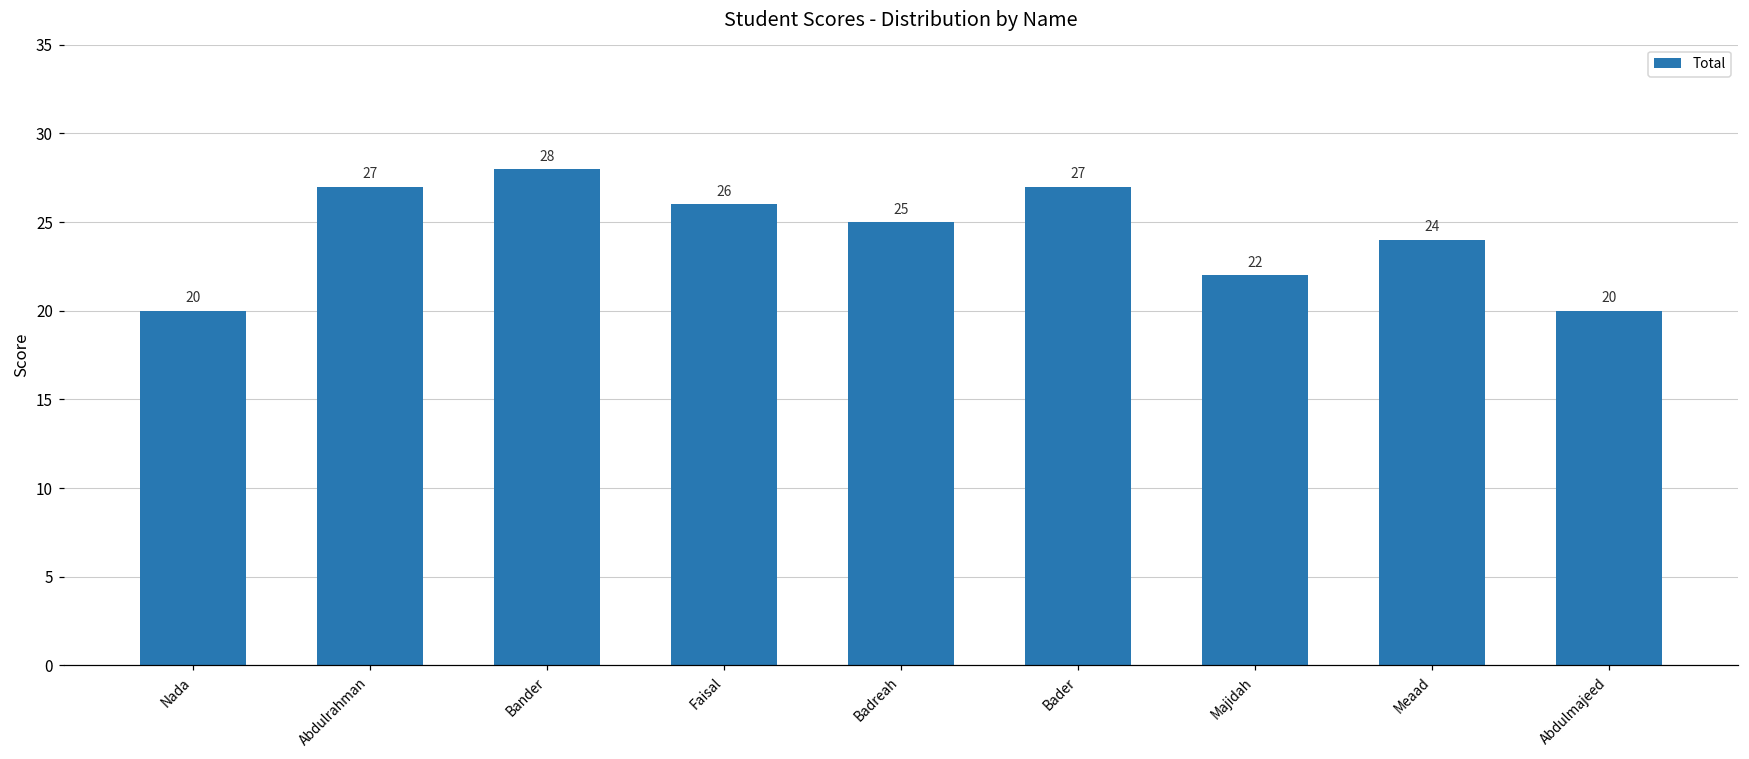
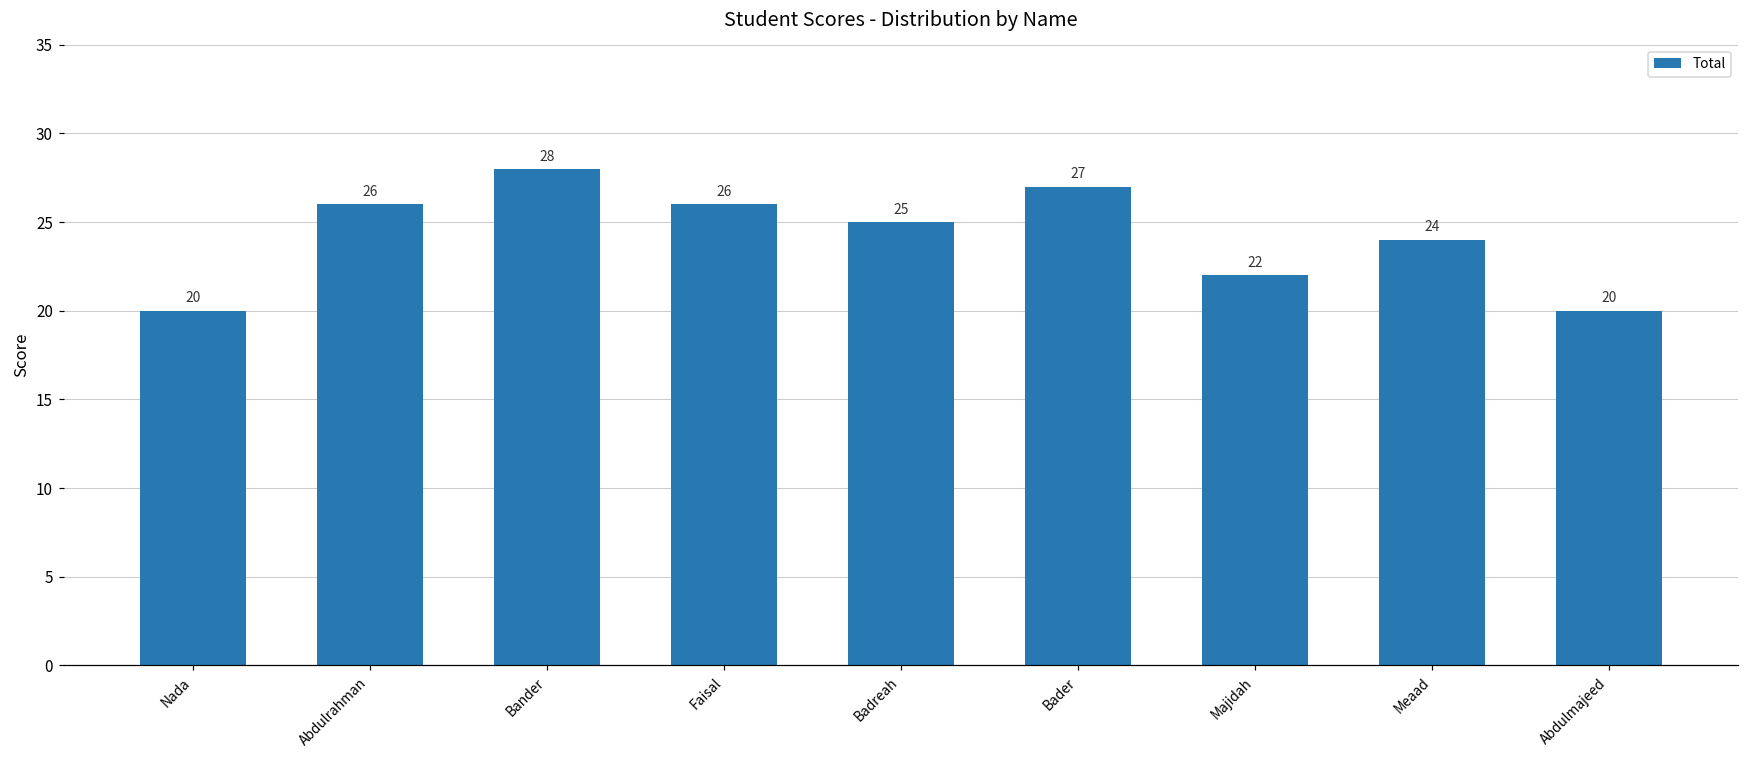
  {
    "Nada": 20,
-   "Abdulrahman": 27,
+   "Abdulrahman": 26,
    "Bander": 28,
    "Faisal": 26,
    "Badreah": 25,
    "Bader": 27,
    "Majidah": 22,
    "Meaad": 24,
    "Abdulmajeed": 20
  }
